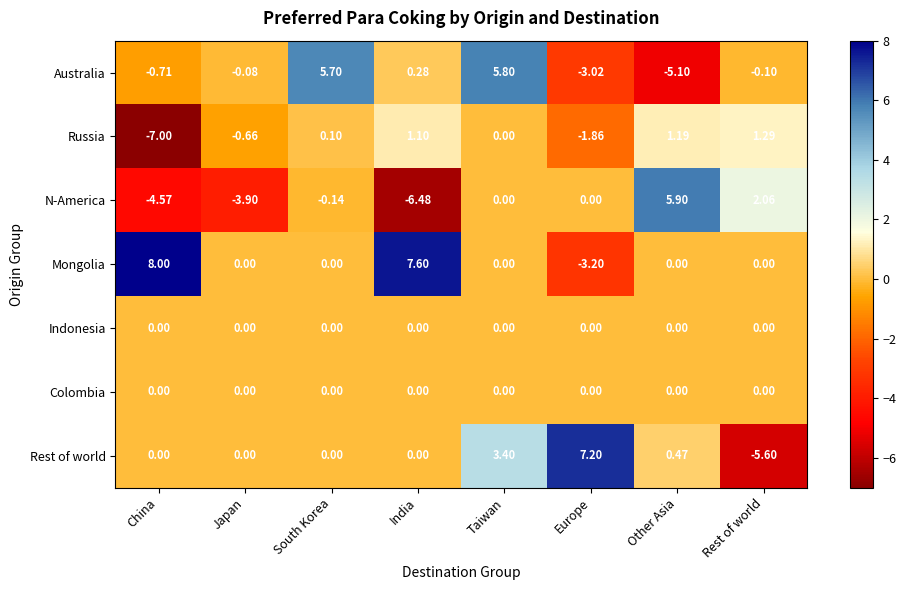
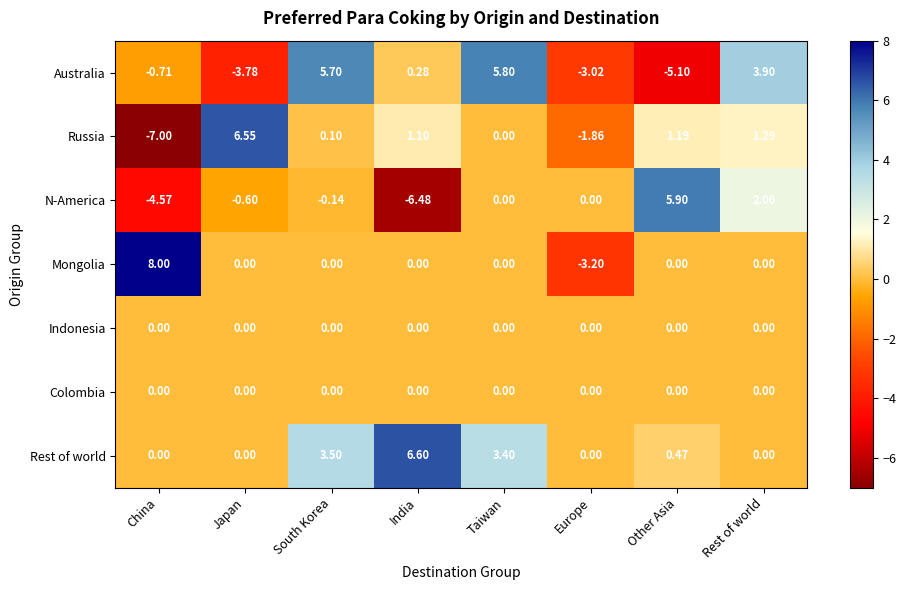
  {
    "Australia": {
      "China": -0.71,
-     "Japan": -0.08,
+     "Japan": -3.78,
      "South Korea": 5.70,
      "India": 0.28,
      "Taiwan": 5.80,
      "Europe": -3.02,
      "Other Asia": -5.10,
-     "Rest of world": -0.10
+     "Rest of world": 3.90
    },
    "Russia": {
      "China": -7.00,
-     "Japan": -0.66,
+     "Japan": 6.55,
      "South Korea": 0.10,
      "India": 1.10,
      "Taiwan": 0.00,
      "Europe": -1.86,
      "Other Asia": 1.19,
      "Rest of world": 1.29
    },
    "N-America": {
      "China": -4.57,
-     "Japan": -3.90,
+     "Japan": -0.60,
      "South Korea": -0.14,
      "India": -6.48,
      "Taiwan": 0.00,
      "Europe": 0.00,
      "Other Asia": 5.90
    },
    "Mongolia": {
      "China": 8.00,
      "Japan": 0.00,
      "South Korea": 0.00,
-     "India": 7.60,
+     "India": 0.00,
      "Taiwan": 0.00,
      "Europe": -3.20,
      "Other Asia": 0.00,
      "Rest of world": 0.00
    },
    "Indonesia": {
      "China": 0.00,
      "Japan": 0.00,
      "South Korea": 0.00,
      "India": 0.00,
      "Taiwan": 0.00,
      "Europe": 0.00,
      "Other Asia": 0.00,
      "Rest of world": 0.00
    },
    "Colombia": {
      "China": 0.00,
      "Japan": 0.00,
      "South Korea": 0.00,
      "India": 0.00,
      "Taiwan": 0.00,
      "Europe": 0.00,
      "Other Asia": 0.00,
      "Rest of world": 0.00
    },
    "Rest of world": {
      "China": 0.00,
      "Japan": 0.00,
-     "South Korea": 0.00,
-     "India": 0.00,
+     "South Korea": 3.50,
+     "India": 6.60,
      "Taiwan": 3.40,
-     "Europe": 7.20,
+     "Europe": 0.00,
      "Other Asia": 0.47,
-     "Rest of world": -5.60
+     "Rest of world": 0.00
    }
  }
